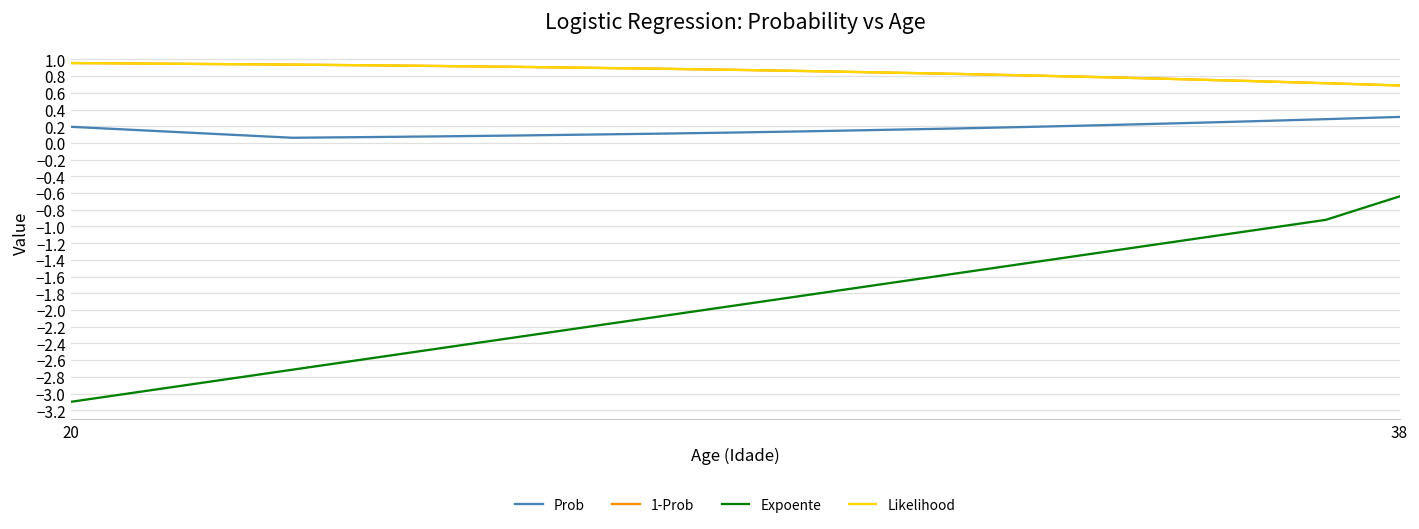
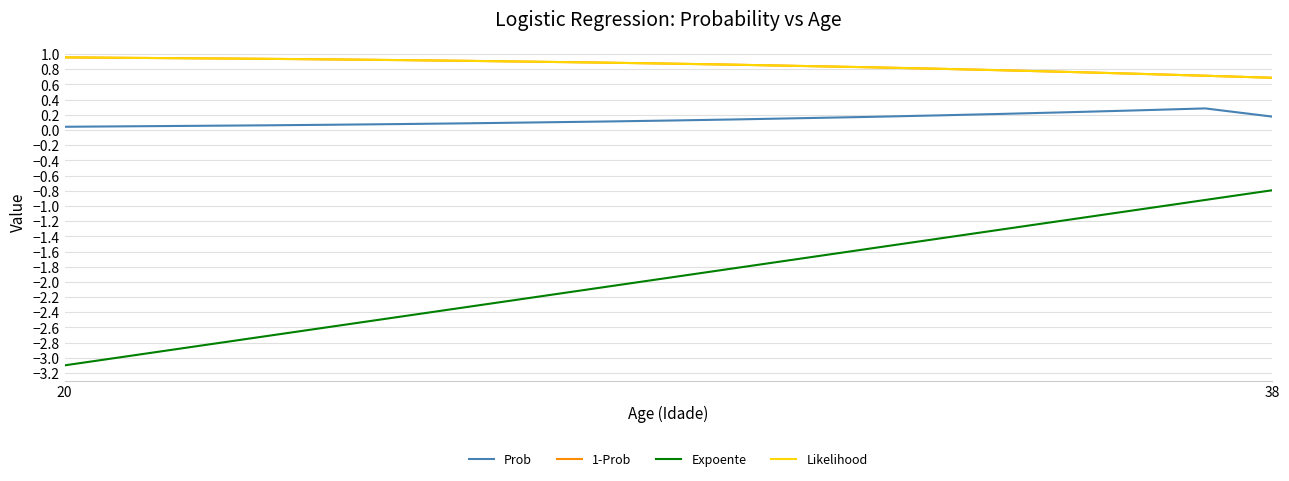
  {
    "Prob": {
-     "20": 0.2,
-     "38": 0.3
+     "20": 0.0,
+     "38": 0.2
    },
    "Likelihood": {
      "20": 1.0,
      "38": 0.7
    },
    "Expoente": {
      "20": -3.1,
-     "38": -0.6
+     "38": -0.8
    }
  }
